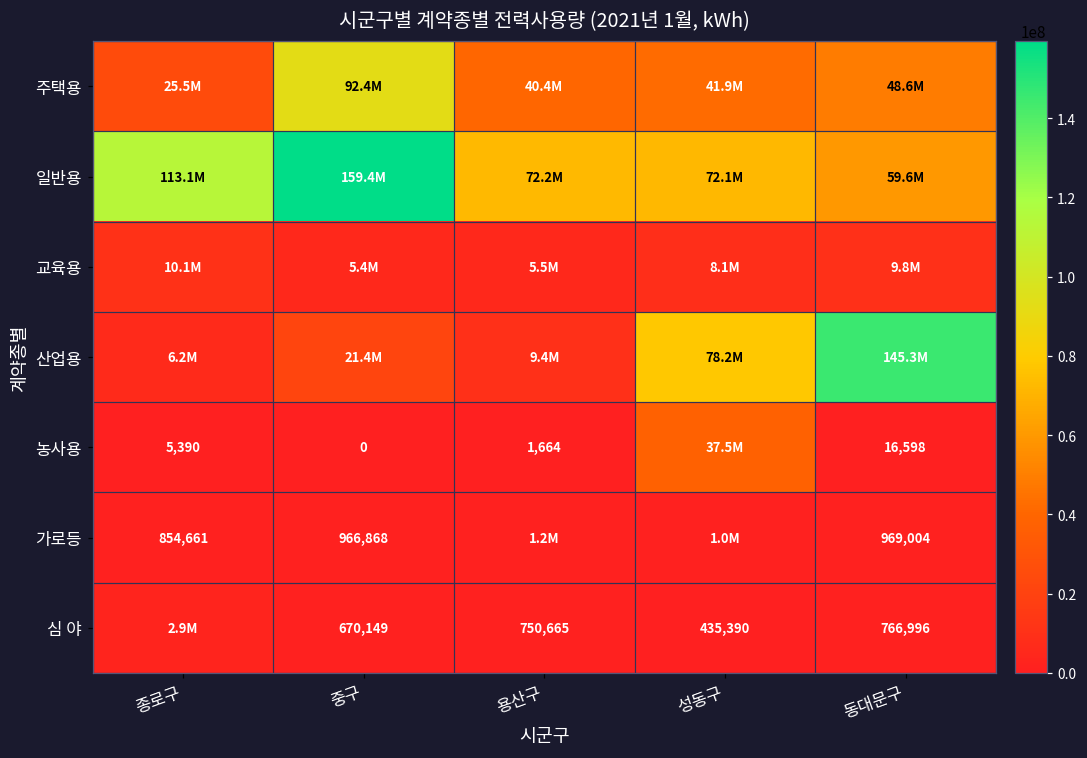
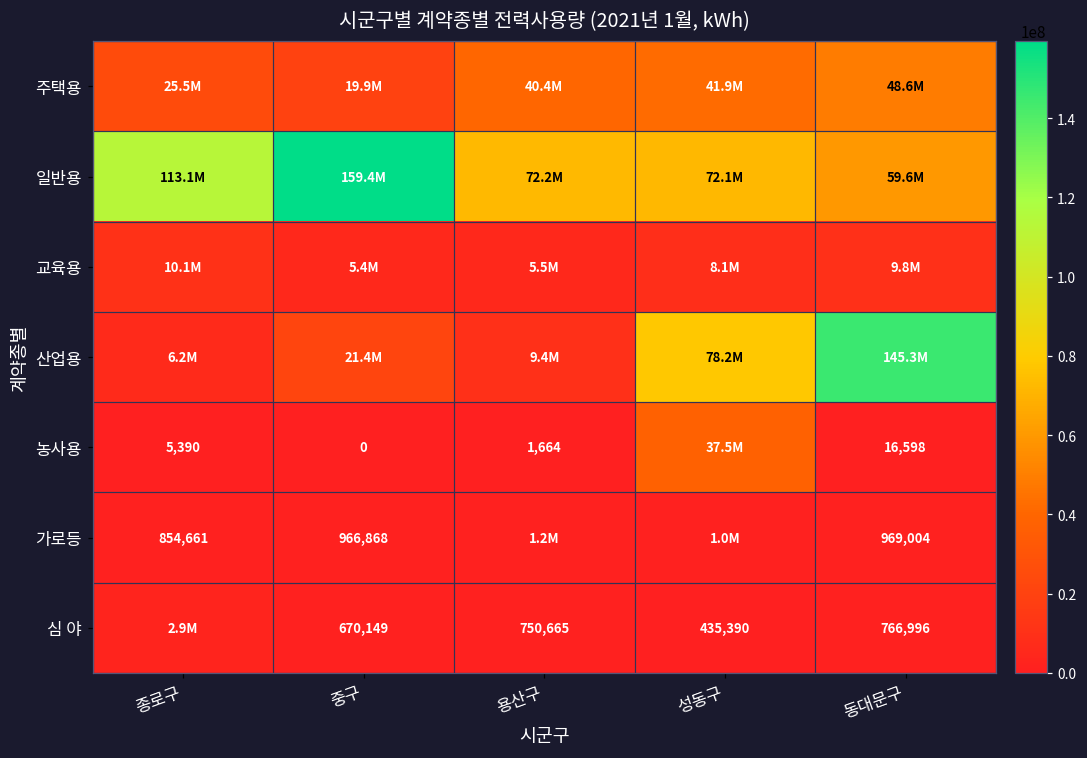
  {
    "주택용": {
      "종로구": "25.5M",
-     "중구": "92.4M",
+     "중구": "19.9M",
      "용산구": "40.4M",
      "성동구": "41.9M",
      "동대문구": "48.6M"
    },
    "일반용": {
      "종로구": "113.1M",
      "중구": "159.4M",
      "용산구": "72.2M",
      "성동구": "72.1M",
      "동대문구": "59.6M"
    },
    "교육용": {
      "종로구": "10.1M",
      "중구": "5.4M",
      "용산구": "5.5M",
      "성동구": "8.1M",
      "동대문구": "9.8M"
    },
    "산업용": {
      "종로구": "6.2M",
      "중구": "21.4M",
      "용산구": "9.4M",
      "성동구": "78.2M",
      "동대문구": "145.3M"
    },
    "농사용": {
      "종로구": "5,390",
      "중구": "0",
      "용산구": "1,664",
      "성동구": "37.5M",
      "동대문구": "16,598"
    },
    "가로등": {
      "종로구": "854,661",
      "중구": "966,868",
      "용산구": "1.2M",
      "성동구": "1.0M",
      "동대문구": "969,004"
    },
    "심 야": {
      "종로구": "2.9M",
      "중구": "670,149",
      "용산구": "750,665",
      "성동구": "435,390",
      "동대문구": "766,996"
    }
  }
